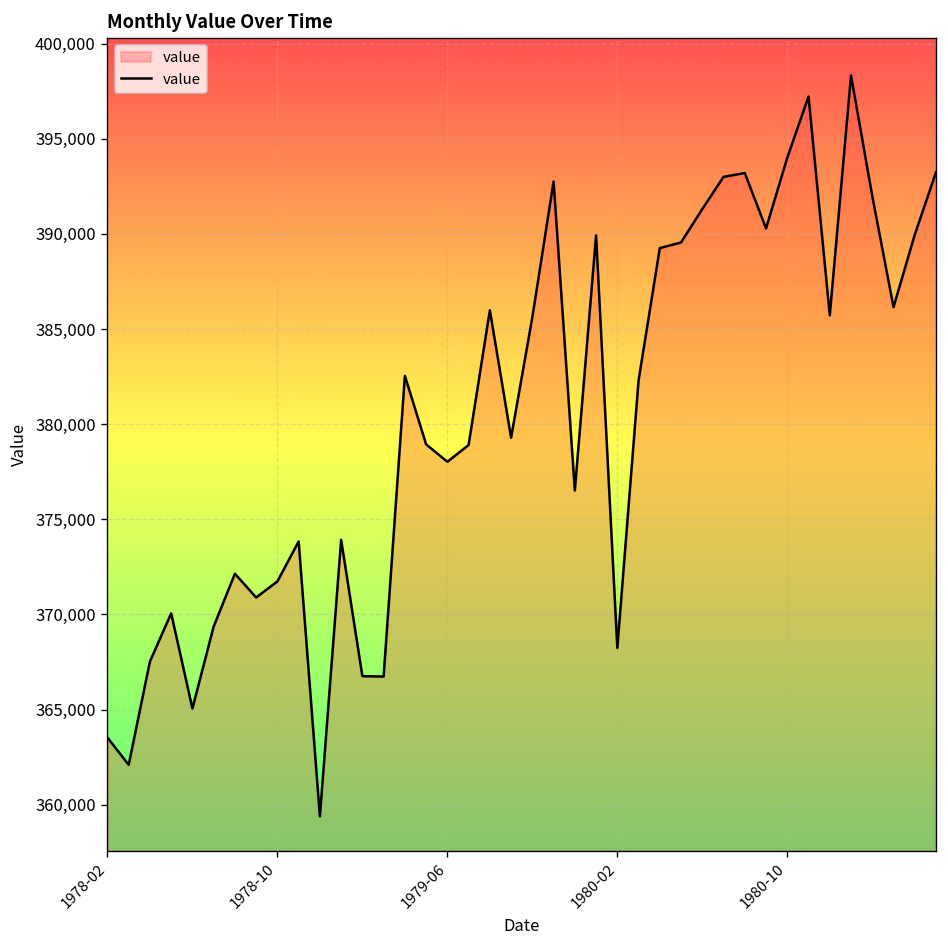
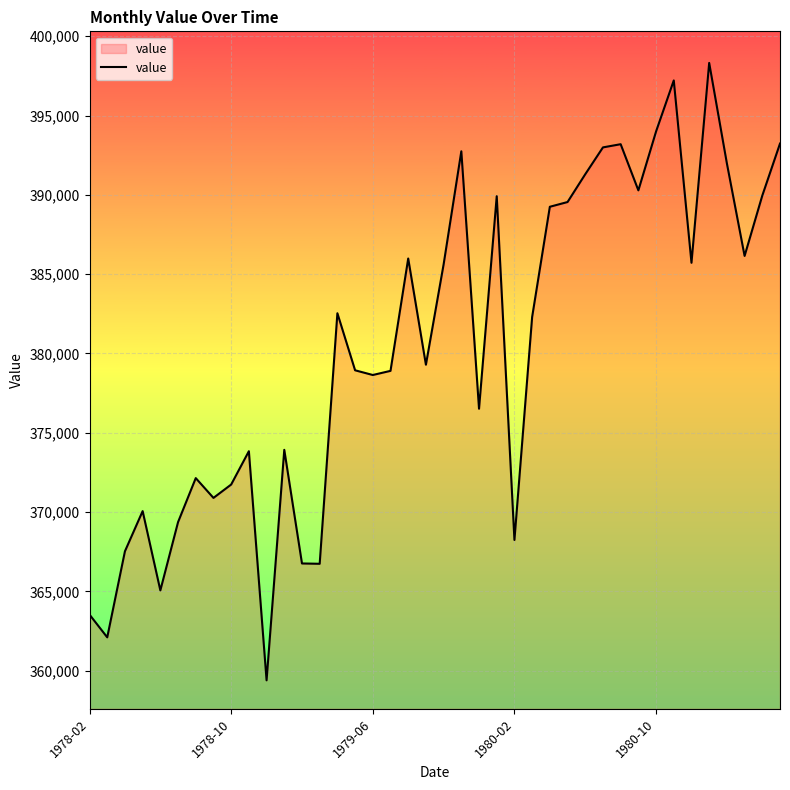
  {
    "1978-02": "363,500",
    "1978-10": "371,700",
-   "1979-06": "378,000",
+   "1979-06": "378,600",
    "1980-02": "368,200",
    "1980-10": "394,000"
  }
